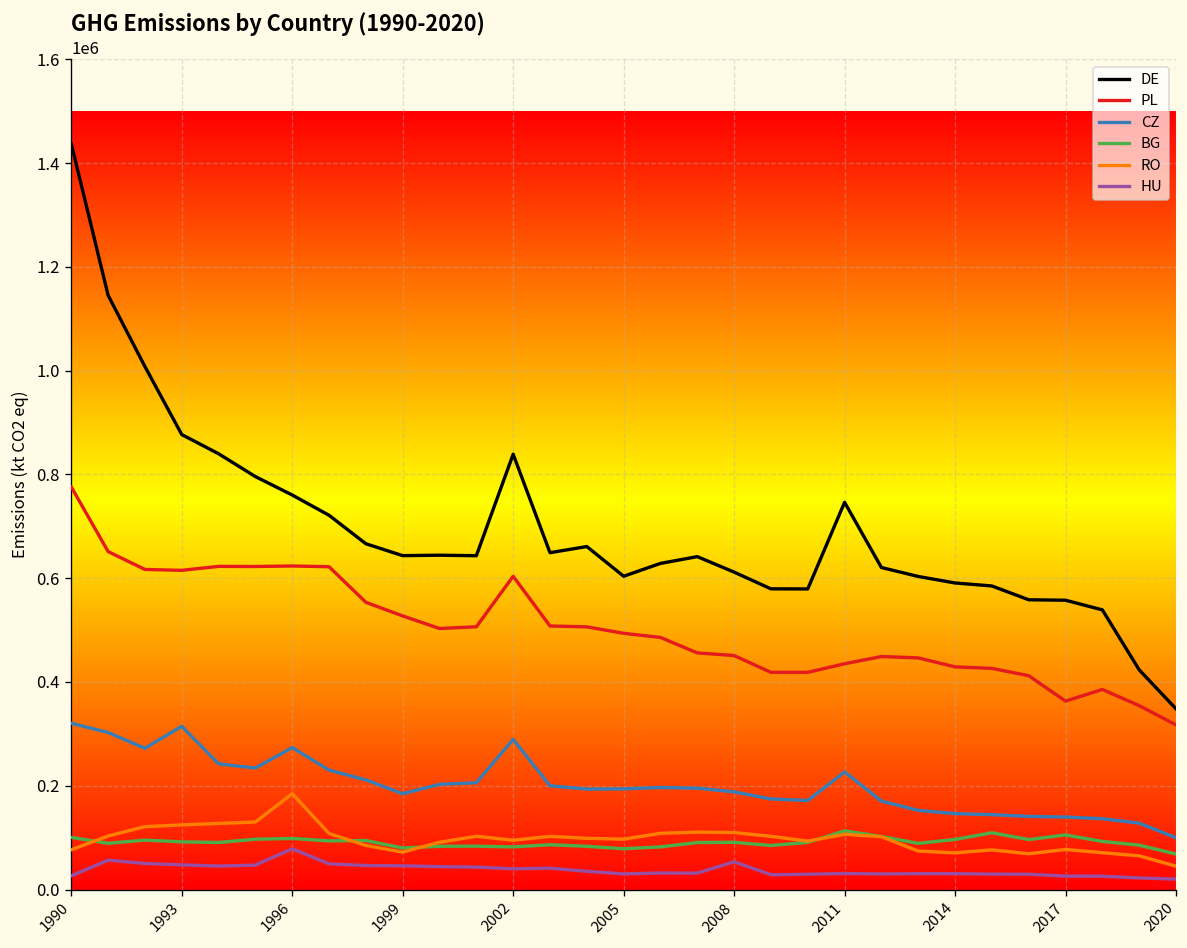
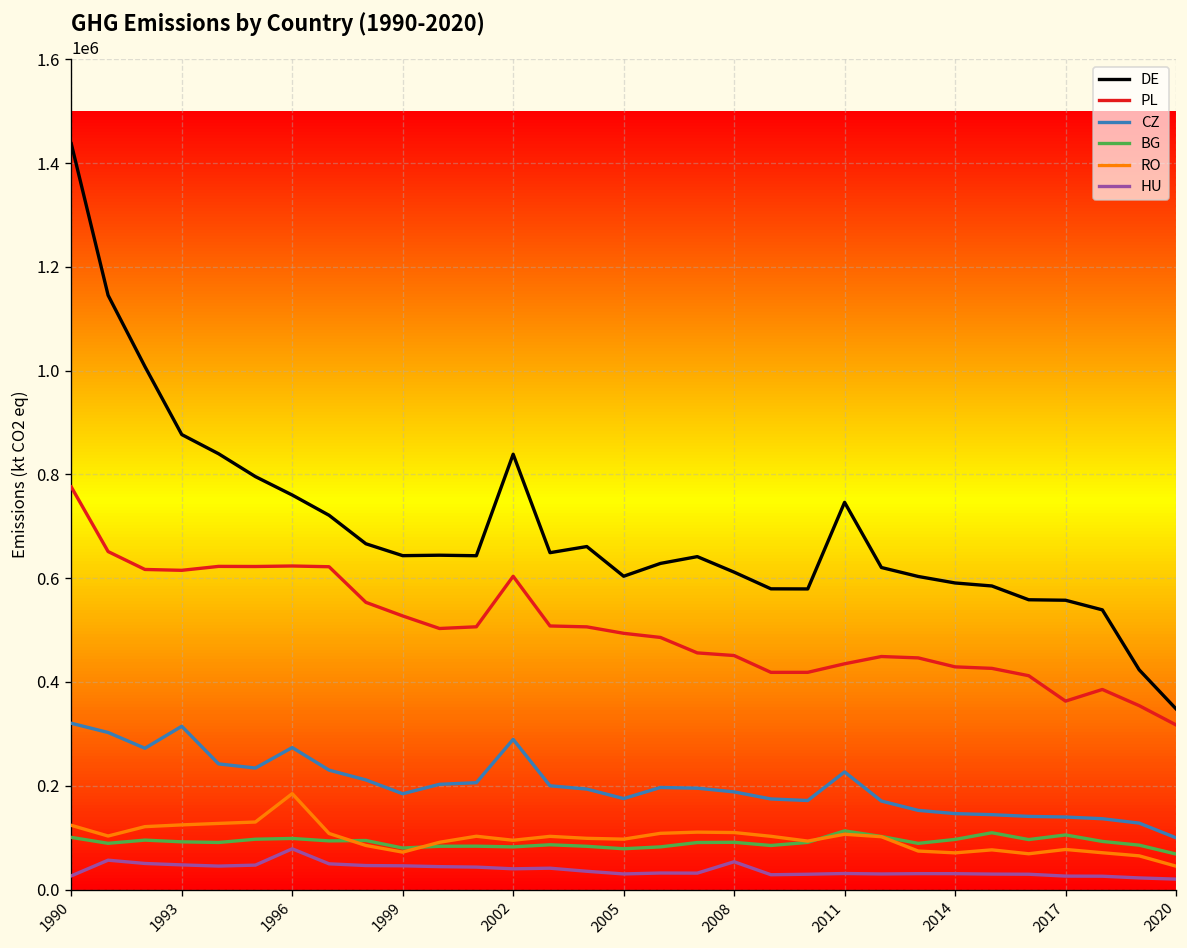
  {
    "DE": {
      "1990": 1440000,
      "1993": 880000,
      "1996": 760000,
      "1999": 640000,
      "2002": 840000,
      "2005": 600000,
      "2008": 610000,
      "2011": 750000,
      "2014": 590000,
      "2017": 560000,
      "2020": 350000
    },
    "PL": {
      "1990": 780000,
      "1993": 620000,
      "1996": 620000,
      "1999": 530000,
      "2002": 600000,
      "2005": 490000,
      "2008": 450000,
      "2011": 440000,
      "2014": 430000,
      "2017": 360000,
      "2020": 320000
    },
    "CZ": {
      "1990": 320000,
      "1993": 310000,
      "1996": 270000,
      "1999": 180000,
      "2002": 290000,
-     "2005": 190000,
+     "2005": 180000,
      "2008": 190000,
      "2011": 230000,
      "2014": 150000,
      "2017": 140000,
      "2020": 100000
    },
    "BG": {
      "1990": 100000,
      "1993": 90000,
      "1996": 100000,
      "1999": 80000,
      "2002": 80000,
      "2005": 80000,
      "2008": 90000,
      "2011": 110000,
      "2014": 100000,
      "2017": 110000,
      "2020": 70000
    },
    "RO": {
-     "1990": 80000,
+     "1990": 120000,
      "1993": 120000,
      "1996": 180000,
      "1999": 70000,
      "2002": 90000,
      "2005": 100000,
      "2008": 110000,
      "2011": 110000,
      "2014": 70000,
      "2017": 80000,
      "2020": 50000
    },
    "HU": {
      "1990": 30000,
      "1993": 50000,
      "1996": 80000,
      "1999": 50000,
      "2002": 40000,
      "2005": 30000,
      "2008": 50000,
      "2011": 30000,
      "2014": 30000,
      "2017": 30000,
      "2020": 20000
    }
  }
